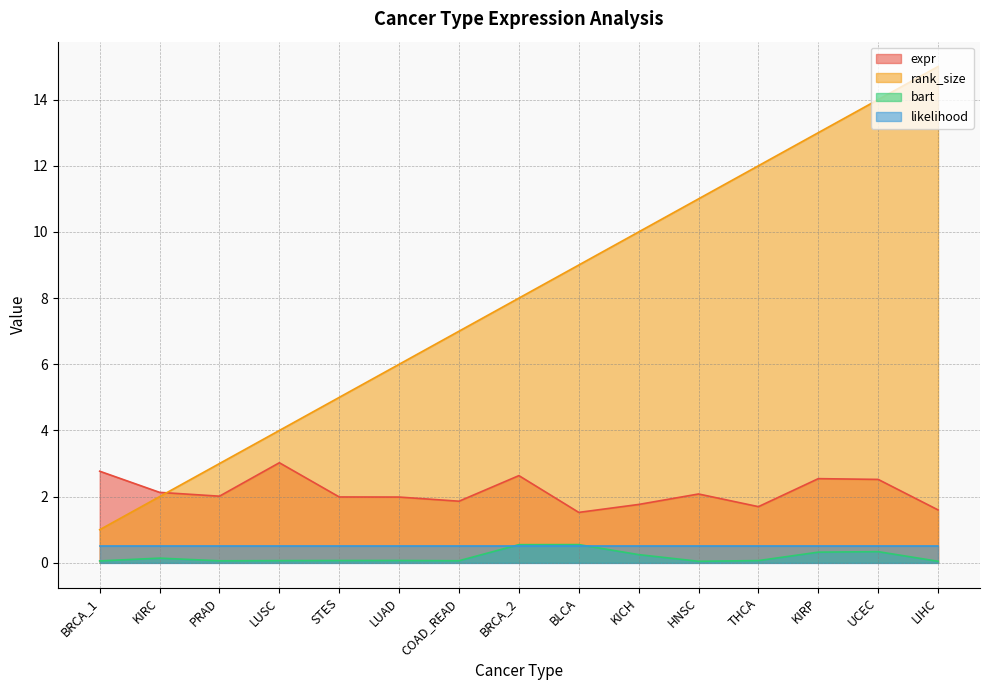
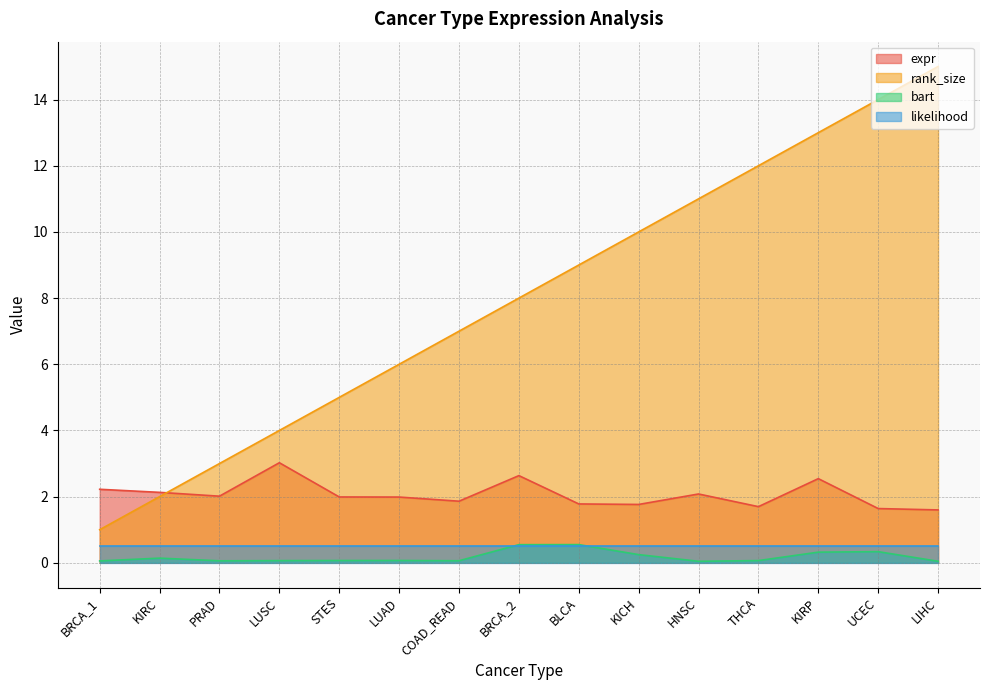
  {
    "expr": {
-     "BRCA_1": 2.8,
+     "BRCA_1": 2.2,
      "KIRC": 2.1,
      "PRAD": 2.0,
      "LUSC": 3.0,
      "STES": 2.0,
      "LUAD": 2.0,
      "COAD_READ": 1.9,
      "BRCA_2": 2.6,
-     "BLCA": 1.5,
+     "BLCA": 1.8,
      "KICH": 1.8,
      "HNSC": 2.1,
      "THCA": 1.7,
      "KIRP": 2.5,
-     "UCEC": 2.5,
+     "UCEC": 1.6,
      "LIHC": 1.6
    },
    "rank_size": {
      "BRCA_1": 1.0,
      "KIRC": 2.0,
      "PRAD": 3.0,
      "LUSC": 4.0,
      "STES": 5.0,
      "LUAD": 6.0,
      "COAD_READ": 7.0,
      "BRCA_2": 8.0,
      "BLCA": 9.0,
      "KICH": 10.0,
      "HNSC": 11.0,
      "THCA": 12.0,
      "KIRP": 13.0
    },
    "bart": {
      "BRCA_1": 0.1,
      "KIRC": 0.1,
      "PRAD": 0.1,
      "LUSC": 0.1,
      "STES": 0.1,
      "LUAD": 0.1,
      "COAD_READ": 0.1,
      "KICH": 0.2,
      "HNSC": 0.0,
      "THCA": 0.1,
      "KIRP": 0.3,
      "UCEC": 0.3,
      "LIHC": 0.0
    },
    "likelihood": {
      "BRCA_1": 0.5,
      "KIRC": 0.5,
      "PRAD": 0.5,
      "LUSC": 0.5,
      "STES": 0.5,
      "LUAD": 0.5,
      "COAD_READ": 0.5,
      "KICH": 0.5,
      "HNSC": 0.5,
      "THCA": 0.5,
      "KIRP": 0.5,
      "UCEC": 0.5,
      "LIHC": 0.5
    }
  }
